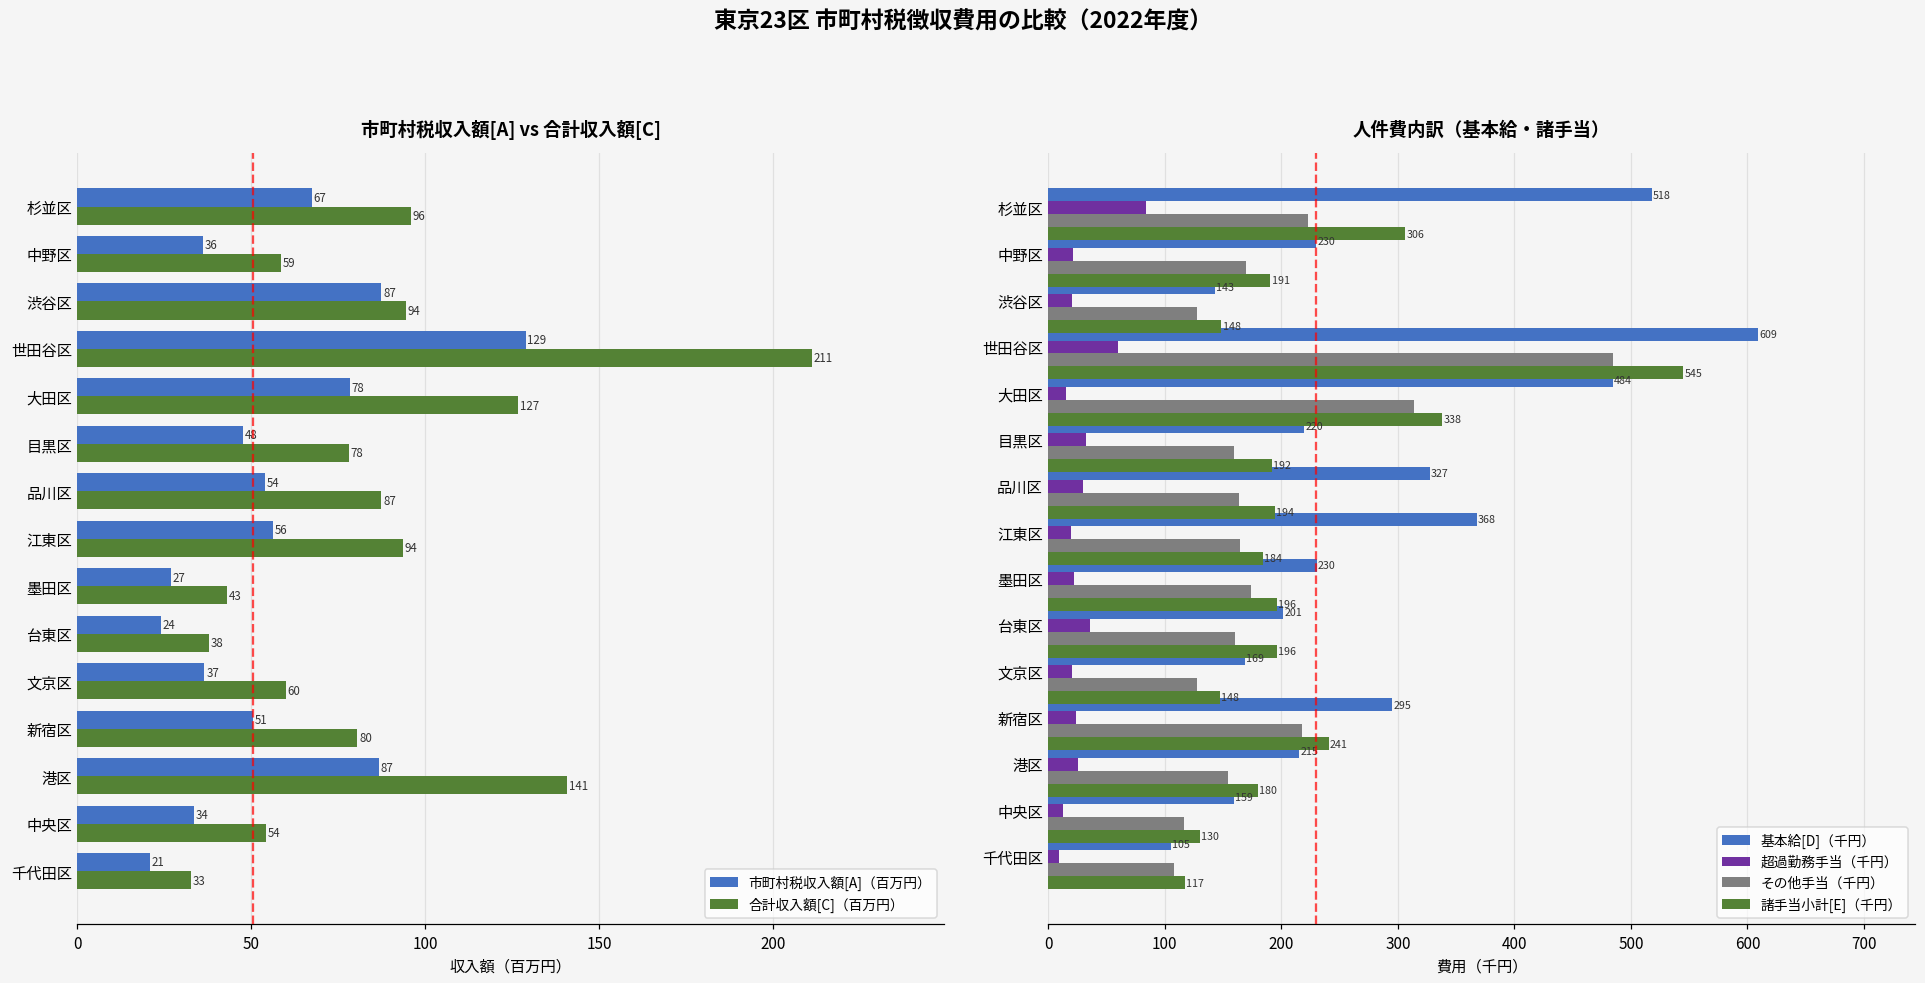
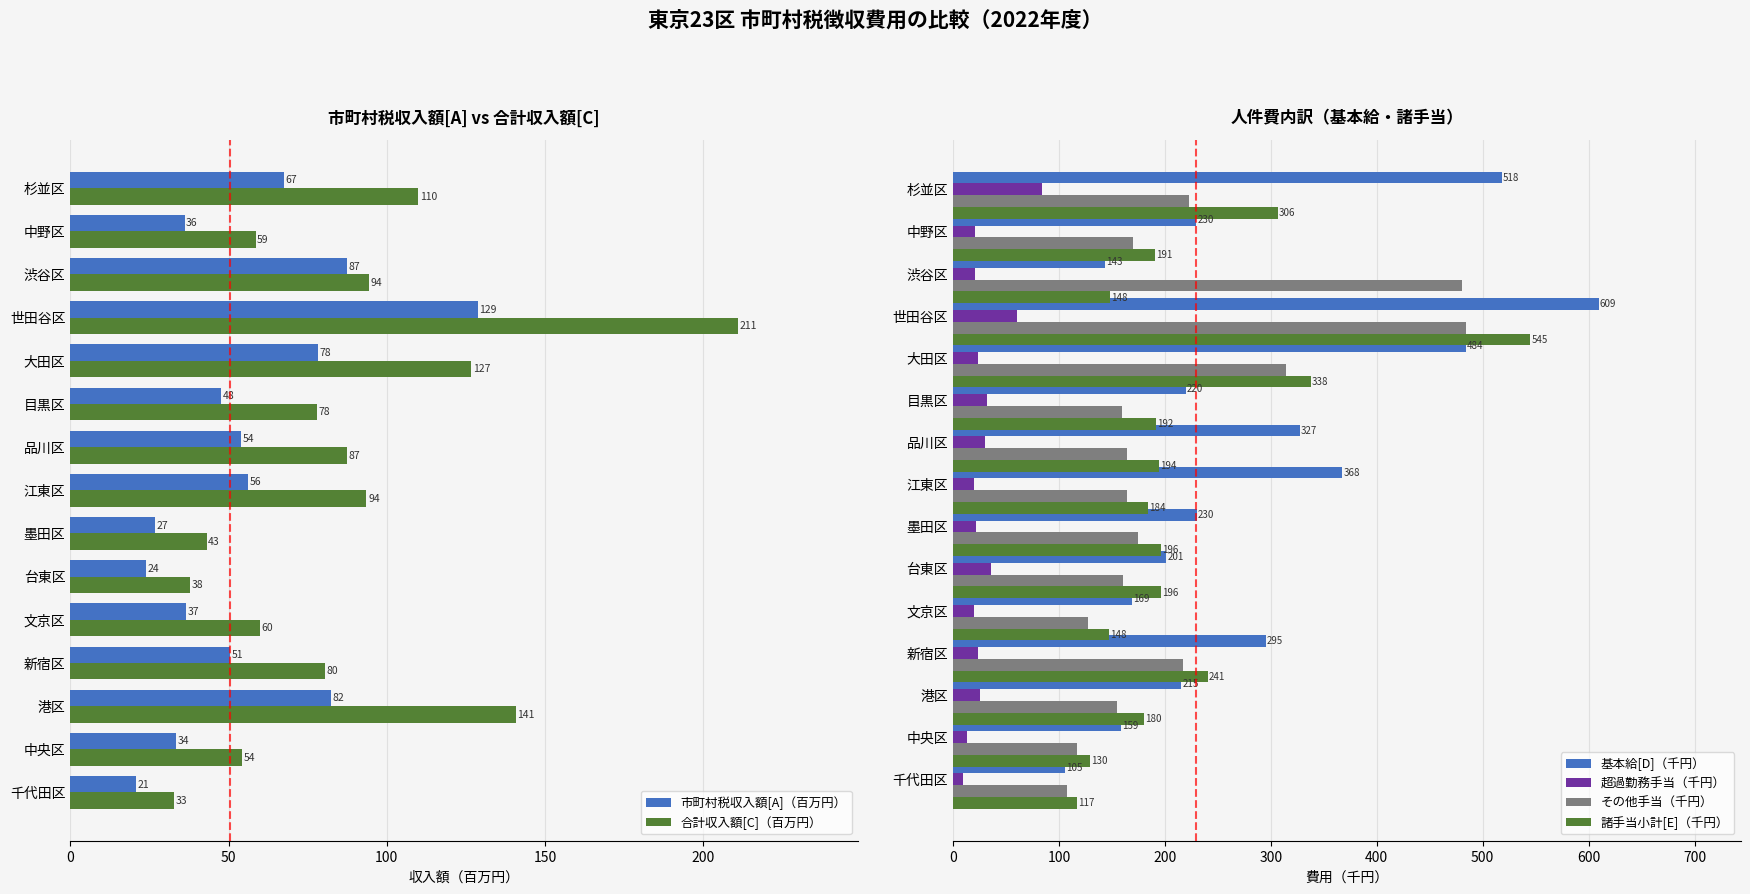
  {
    "市町村税収入額[A] vs 合計収入額[C]": {
      "市町村税収入額[A]（百万円）": {
        "杉並区": 67,
        "中野区": 36,
        "渋谷区": 87,
        "世田谷区": 129,
        "大田区": 78,
        "目黒区": 48,
        "品川区": 54,
        "江東区": 56,
        "墨田区": 27,
        "台東区": 24,
        "文京区": 37,
        "新宿区": 51,
-       "港区": 87,
+       "港区": 82,
        "中央区": 34,
        "千代田区": 21
      },
      "合計収入額[C]（百万円）": {
-       "杉並区": 96,
+       "杉並区": 110,
        "中野区": 59,
        "渋谷区": 94,
        "世田谷区": 211,
        "大田区": 127,
        "目黒区": 78,
        "品川区": 87,
        "江東区": 94,
        "墨田区": 43,
        "台東区": 38,
        "文京区": 60,
        "新宿区": 80,
        "港区": 141,
        "中央区": 54,
        "千代田区": 33
      }
    },
    "人件費内訳（基本給・諸手当）": {
      "基本給[D]（千円）": {
        "杉並区": 518,
        "中野区": 230,
        "渋谷区": 143,
        "世田谷区": 609,
        "大田区": 484,
        "目黒区": 220,
        "品川区": 327,
        "江東区": 368,
        "墨田区": 230,
        "文京区": 169,
        "新宿区": 295,
        "港区": 215,
        "中央区": 159,
        "千代田区": 105
      },
      "超過勤務手当（千円）": {
        "杉並区": 84,
        "中野区": 21,
        "渋谷区": 20,
        "世田谷区": 60,
-       "大田区": 15,
+       "大田区": 24,
        "目黒区": 32,
        "品川区": 30,
        "江東区": 19,
        "墨田区": 22,
        "台東区": 36,
        "文京区": 20,
        "新宿区": 23,
        "港区": 25,
        "中央区": 13,
        "千代田区": 10
      },
      "その他手当（千円）": {
        "杉並区": 223,
        "中野区": 170,
-       "渋谷区": 128,
+       "渋谷区": 481,
        "世田谷区": 485,
        "大田区": 314,
        "目黒区": 160,
        "品川区": 164,
        "江東区": 164,
        "墨田区": 174,
        "台東区": 160,
        "文京区": 127,
        "新宿区": 217,
        "港区": 155,
        "中央区": 117,
        "千代田区": 108
      }
    }
  }
